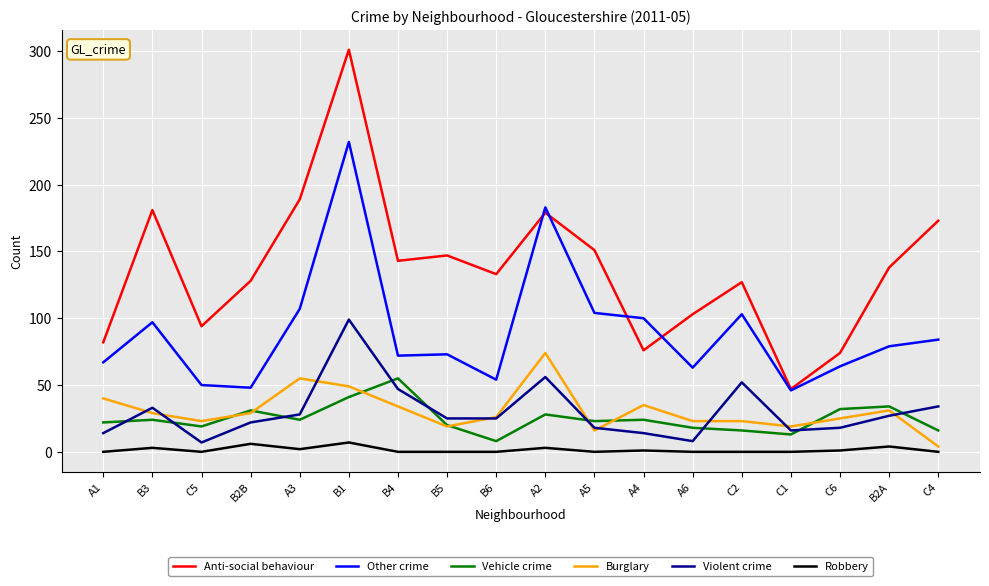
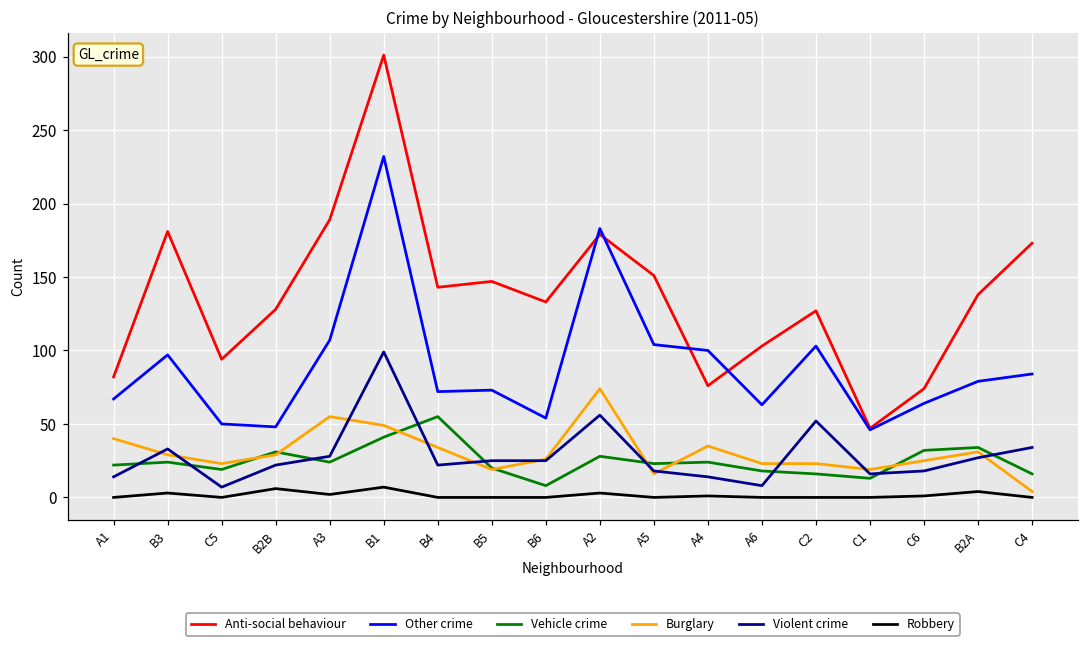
  {
    "Anti-social behaviour": {
      "A1": 82,
      "B3": 181,
      "C5": 94,
      "B2B": 128,
      "A3": 189,
      "B1": 301,
      "B4": 143,
      "B5": 147,
      "B6": 133,
      "A2": 179,
      "A5": 151,
      "A4": 76,
      "A6": 103,
      "C2": 127,
      "C6": 74,
      "B2A": 138,
      "C4": 173
    },
    "Other crime": {
      "A1": 67,
      "B3": 97,
      "C5": 50,
      "B2B": 48,
      "A3": 107,
      "B1": 232,
      "B4": 72,
      "B5": 73,
      "B6": 54,
      "A2": 183,
      "A5": 104,
      "A4": 100,
      "A6": 63,
      "C2": 103,
      "C6": 64,
      "B2A": 79,
      "C4": 84
    },
    "Vehicle crime": {
      "A1": 22,
      "B3": 24,
      "C5": 19,
      "B2B": 31,
      "A3": 24,
      "B1": 41,
      "B4": 55,
      "B6": 8,
      "A2": 28,
      "A5": 23,
      "A4": 24,
      "A6": 18,
      "C2": 16,
      "C1": 13,
      "C6": 32,
      "B2A": 34,
      "C4": 16
    },
    "Burglary": {
      "A1": 40,
      "B3": 29,
      "C5": 23,
      "B2B": 29,
      "A3": 55,
      "B1": 49,
      "B4": 34,
      "A2": 74,
      "A5": 16,
      "A4": 35,
      "A6": 23,
      "C2": 23,
      "C1": 19,
      "C6": 25,
      "B2A": 31,
      "C4": 4
    },
    "Violent crime": {
      "A1": 14,
      "B3": 33,
      "C5": 7,
      "B2B": 22,
      "A3": 28,
      "B1": 99,
-     "B4": 47,
+     "B4": 22,
      "B5": 25,
      "A2": 56,
      "A5": 18,
      "A4": 14,
      "A6": 8,
      "C2": 52,
      "C1": 16,
      "C6": 18,
      "B2A": 27,
      "C4": 34
    },
    "Robbery": {
      "A1": 0,
      "B3": 3,
      "C5": 0,
      "B2B": 6,
      "A3": 2,
      "B1": 7,
      "B4": 0,
      "B5": 0,
      "B6": 0,
      "A2": 3,
      "A5": 0,
      "A4": 1,
      "A6": 0,
      "C2": 0,
      "C1": 0,
      "C6": 1,
      "B2A": 4,
      "C4": 0
    }
  }
